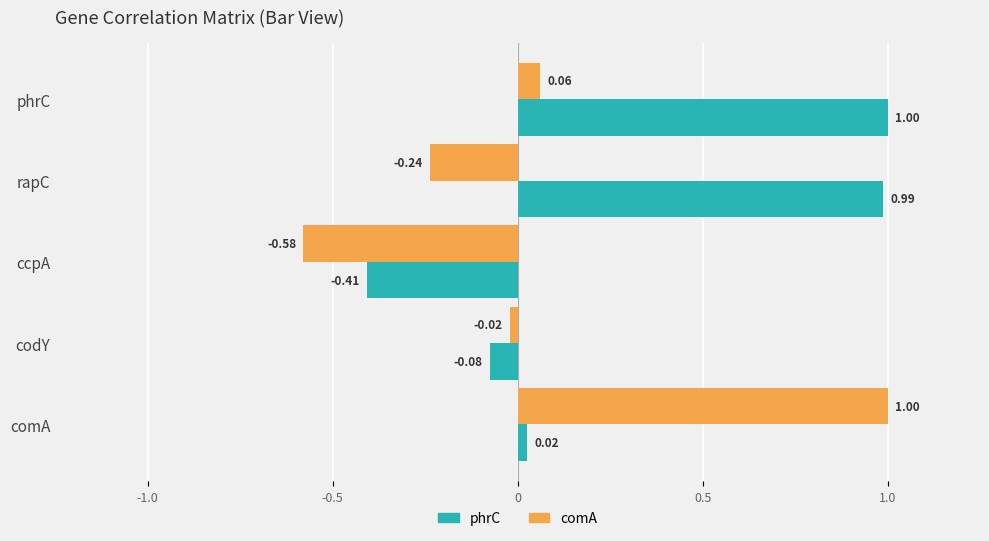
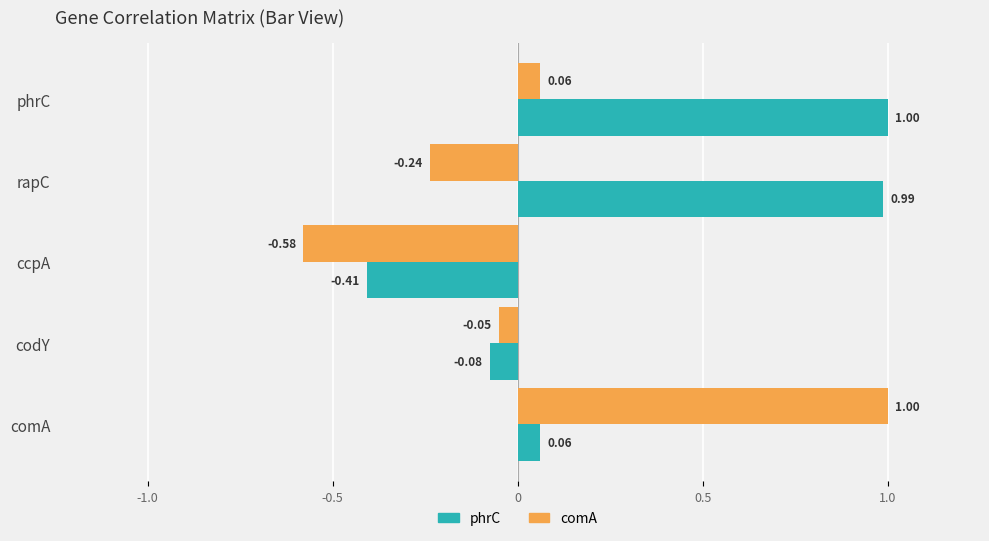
  {
    "phrC": {
      "phrC": 1.00,
      "rapC": 0.99,
      "ccpA": -0.41,
      "codY": -0.08,
-     "comA": 0.02
+     "comA": 0.06
    },
    "comA": {
      "phrC": 0.06,
      "rapC": -0.24,
      "ccpA": -0.58,
-     "codY": -0.02,
+     "codY": -0.05,
      "comA": 1.00
    }
  }
